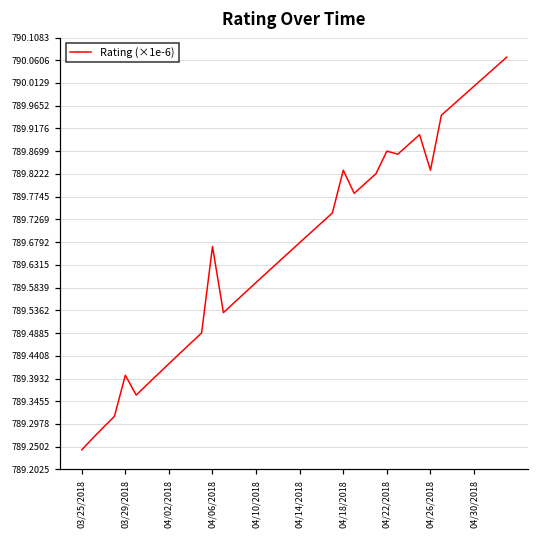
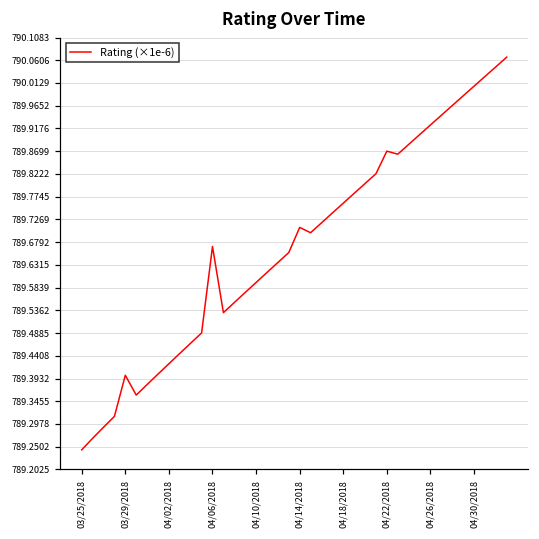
  {
    "03/25/2018": 789.24,
    "03/29/2018": 789.40,
    "04/02/2018": 789.42,
    "04/06/2018": 789.67,
    "04/10/2018": 789.59,
-   "04/14/2018": 789.68,
-   "04/18/2018": 789.83,
+   "04/14/2018": 789.71,
+   "04/18/2018": 789.76,
    "04/22/2018": 789.87,
-   "04/26/2018": 789.83,
+   "04/26/2018": 789.92,
    "04/30/2018": 790.01
  }
